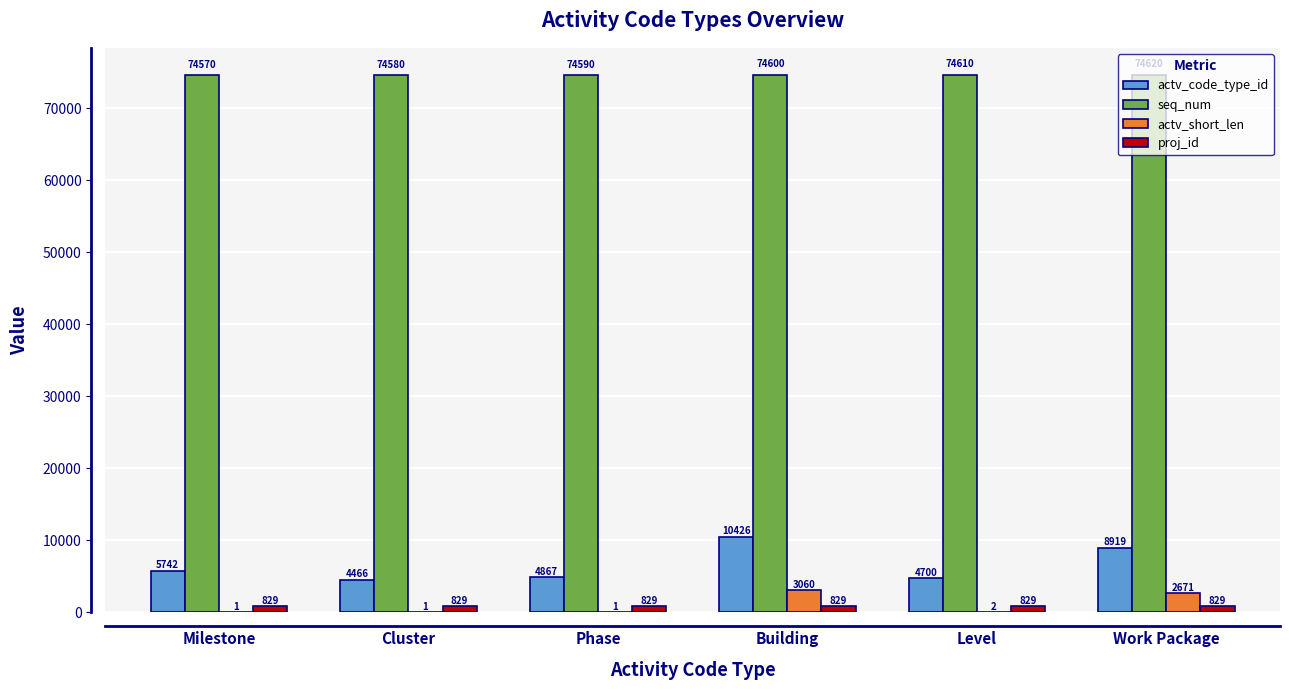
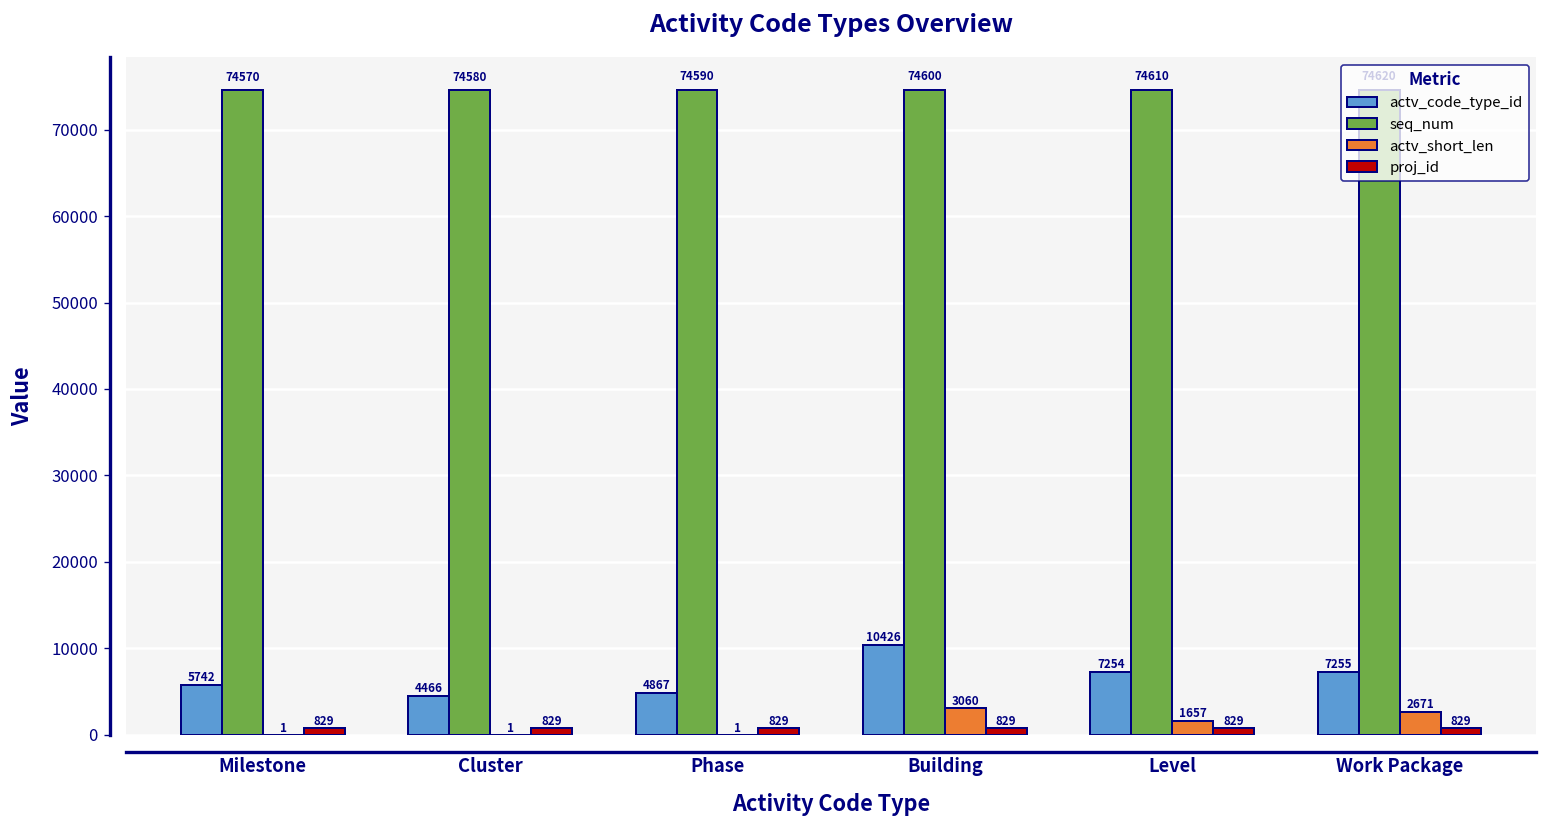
  {
    "actv_code_type_id": {
      "Milestone": 5742,
      "Cluster": 4466,
      "Phase": 4867,
      "Building": 10426,
-     "Level": 4700,
-     "Work Package": 8919
+     "Level": 7254,
+     "Work Package": 7255
    },
    "seq_num": {
      "Milestone": 74570,
      "Cluster": 74580,
      "Phase": 74590,
      "Building": 74600,
      "Level": 74610
    },
    "actv_short_len": {
      "Milestone": 1,
      "Cluster": 1,
      "Phase": 1,
      "Building": 3060,
-     "Level": 2,
+     "Level": 1657,
      "Work Package": 2671
    },
    "proj_id": {
      "Milestone": 829,
      "Cluster": 829,
      "Phase": 829,
      "Building": 829,
      "Level": 829,
      "Work Package": 829
    }
  }
